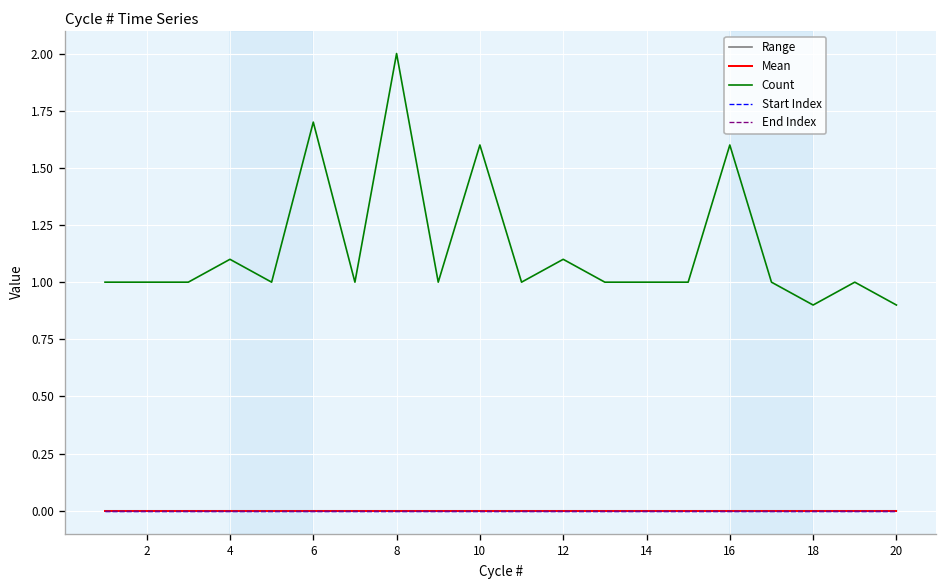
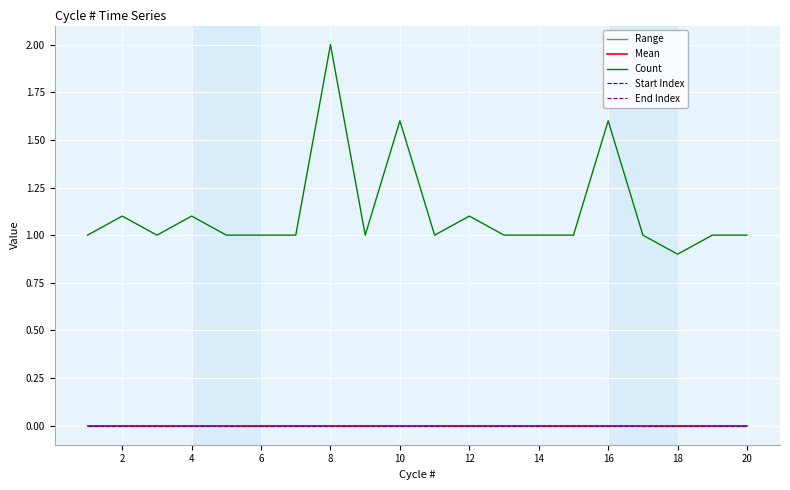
  {
    "End Index": {
      "2": 0.0,
      "4": 0.0,
      "6": 0.0,
      "8": 0.0,
      "10": 0.0,
      "12": 0.0,
      "14": 0.0,
      "16": 0.0,
      "18": 0.0,
      "20": 0.0
    },
    "Count": {
-     "2": 1.0,
+     "2": 1.1,
      "4": 1.1,
-     "6": 1.7,
+     "6": 1.0,
      "8": 2.0,
      "10": 1.6,
      "12": 1.1,
      "14": 1.0,
      "16": 1.6,
      "18": 0.9,
-     "20": 0.9
+     "20": 1.0
    }
  }
